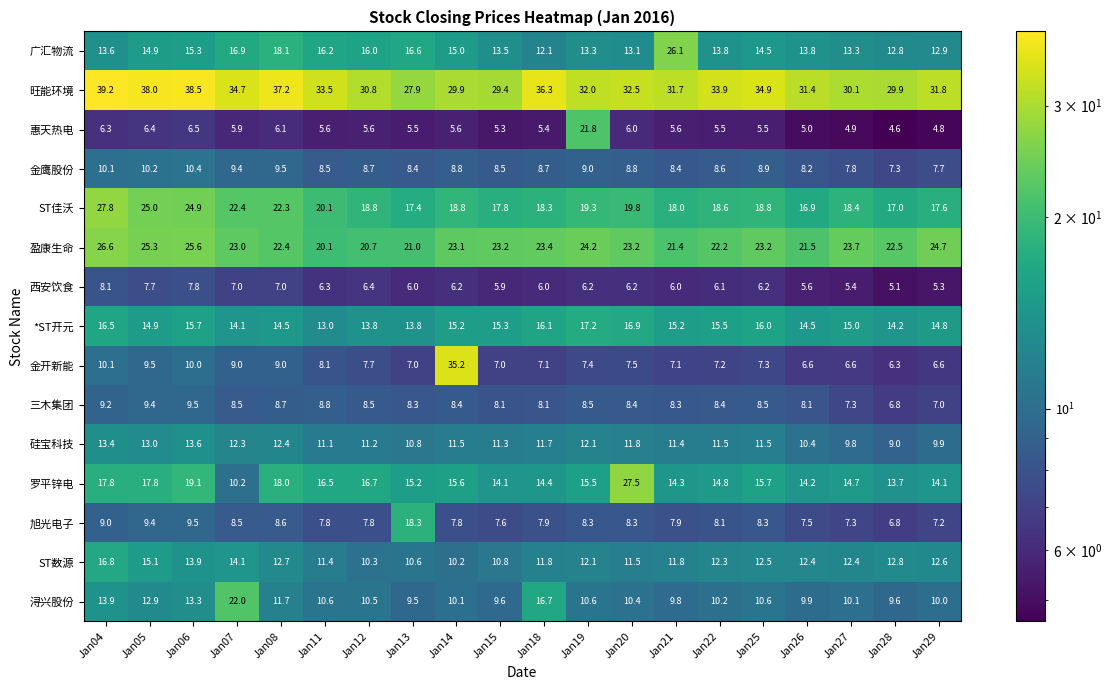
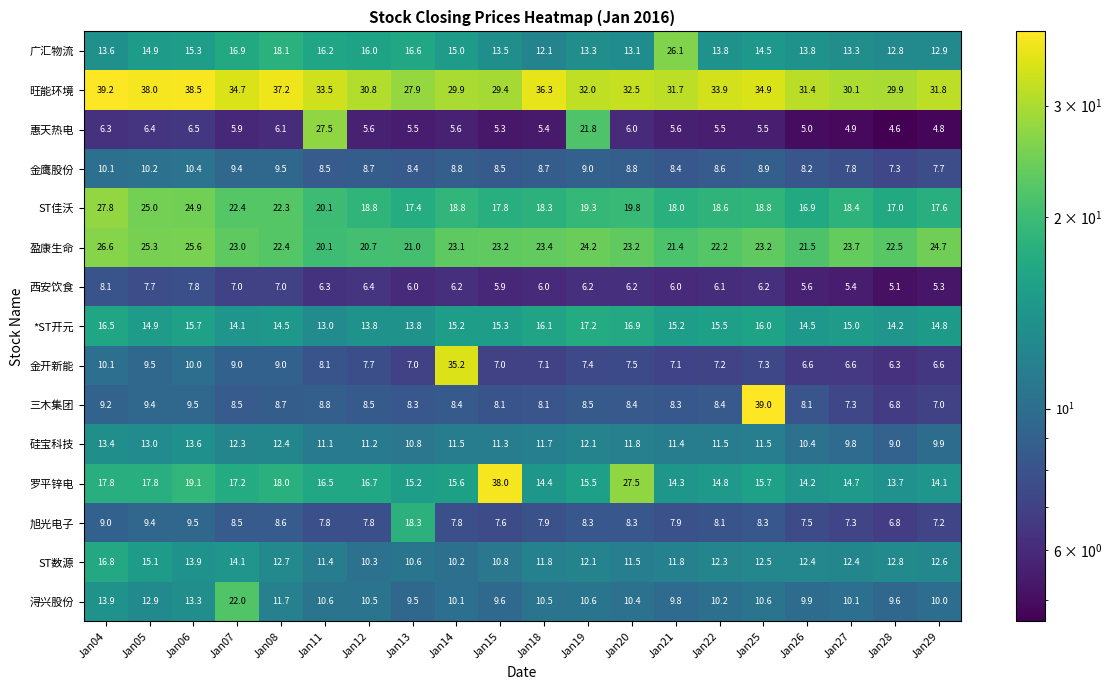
  {
    "惠天热电": {
      "Jan04": 6.3,
      "Jan05": 6.4,
      "Jan06": 6.5,
      "Jan07": 5.9,
      "Jan08": 6.1,
-     "Jan11": 5.6,
+     "Jan11": 27.5,
      "Jan12": 5.6,
      "Jan13": 5.5,
      "Jan14": 5.6,
      "Jan15": 5.3,
      "Jan18": 5.4,
      "Jan19": 21.8,
      "Jan20": 6.0,
      "Jan21": 5.6,
      "Jan22": 5.5,
      "Jan25": 5.5,
      "Jan26": 5.0,
      "Jan27": 4.9,
      "Jan28": 4.6,
      "Jan29": 4.8
    },
    "三木集团": {
      "Jan04": 9.2,
      "Jan05": 9.4,
      "Jan06": 9.5,
      "Jan07": 8.5,
      "Jan08": 8.7,
      "Jan11": 8.8,
      "Jan12": 8.5,
      "Jan13": 8.3,
      "Jan14": 8.4,
      "Jan15": 8.1,
      "Jan18": 8.1,
      "Jan19": 8.5,
      "Jan20": 8.4,
      "Jan21": 8.3,
      "Jan22": 8.4,
-     "Jan25": 8.5,
+     "Jan25": 39.0,
      "Jan26": 8.1,
      "Jan27": 7.3,
      "Jan28": 6.8,
      "Jan29": 7.0
    },
    "罗平锌电": {
      "Jan04": 17.8,
      "Jan05": 17.8,
      "Jan06": 19.1,
-     "Jan07": 10.2,
+     "Jan07": 17.2,
      "Jan08": 18.0,
      "Jan11": 16.5,
      "Jan12": 16.7,
      "Jan13": 15.2,
      "Jan14": 15.6,
-     "Jan15": 14.1,
+     "Jan15": 38.0,
      "Jan18": 14.4,
      "Jan19": 15.5,
      "Jan20": 27.5,
      "Jan21": 14.3,
      "Jan22": 14.8,
      "Jan25": 15.7,
      "Jan26": 14.2,
      "Jan27": 14.7,
      "Jan28": 13.7,
      "Jan29": 14.1
    },
    "浔兴股份": {
      "Jan04": 13.9,
      "Jan05": 12.9,
      "Jan06": 13.3,
      "Jan07": 22.0,
      "Jan08": 11.7,
      "Jan11": 10.6,
      "Jan12": 10.5,
      "Jan13": 9.5,
      "Jan14": 10.1,
      "Jan15": 9.6,
-     "Jan18": 16.7,
+     "Jan18": 10.5,
      "Jan19": 10.6,
      "Jan20": 10.4,
      "Jan21": 9.8,
      "Jan22": 10.2,
      "Jan25": 10.6,
      "Jan26": 9.9,
      "Jan27": 10.1,
      "Jan28": 9.6,
      "Jan29": 10.0
    }
  }
